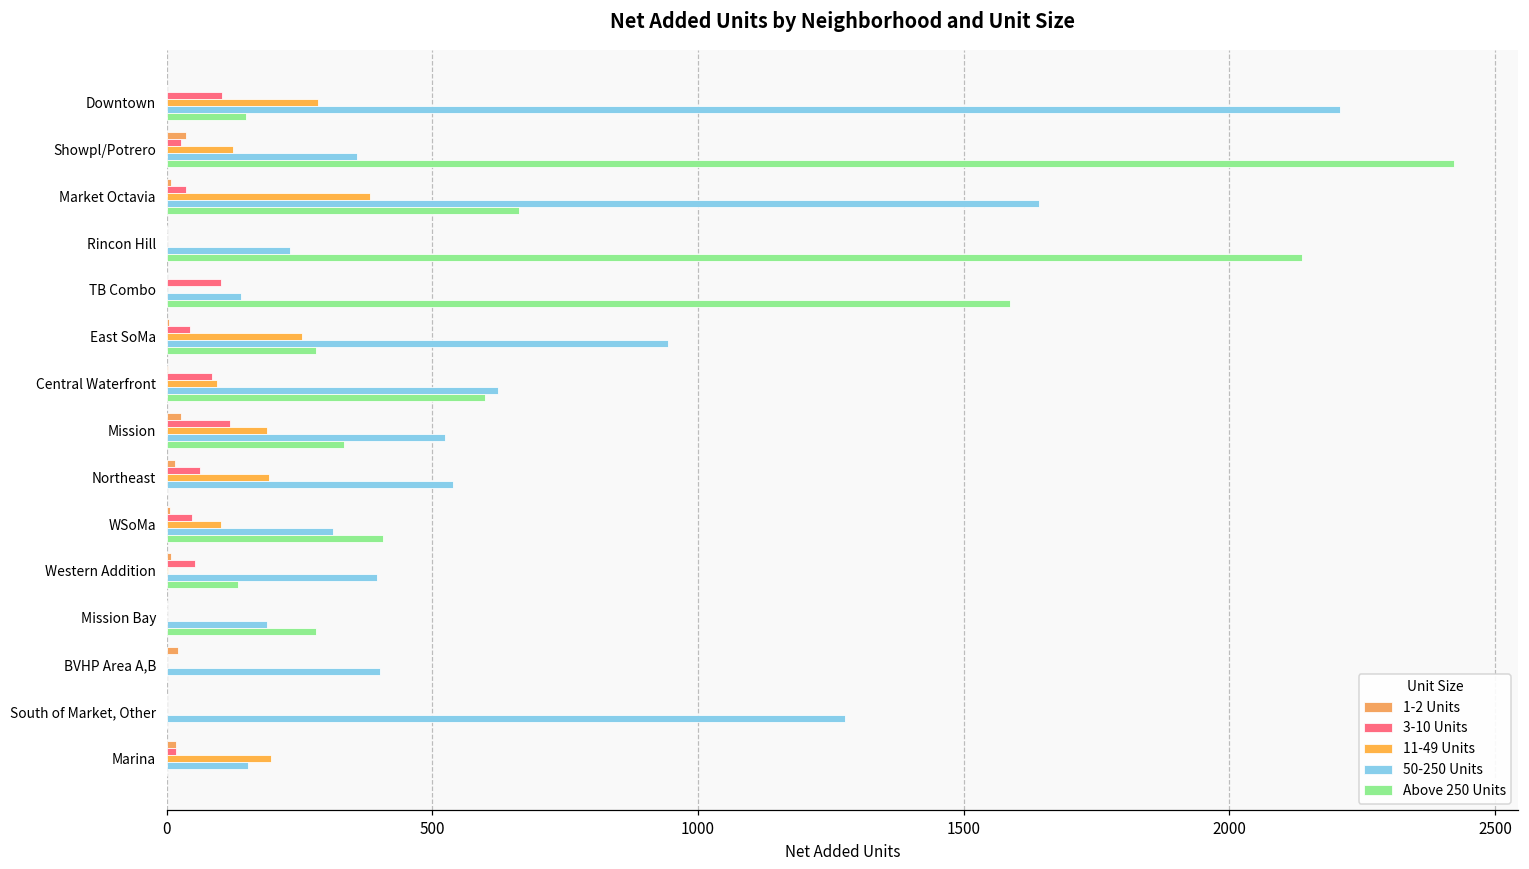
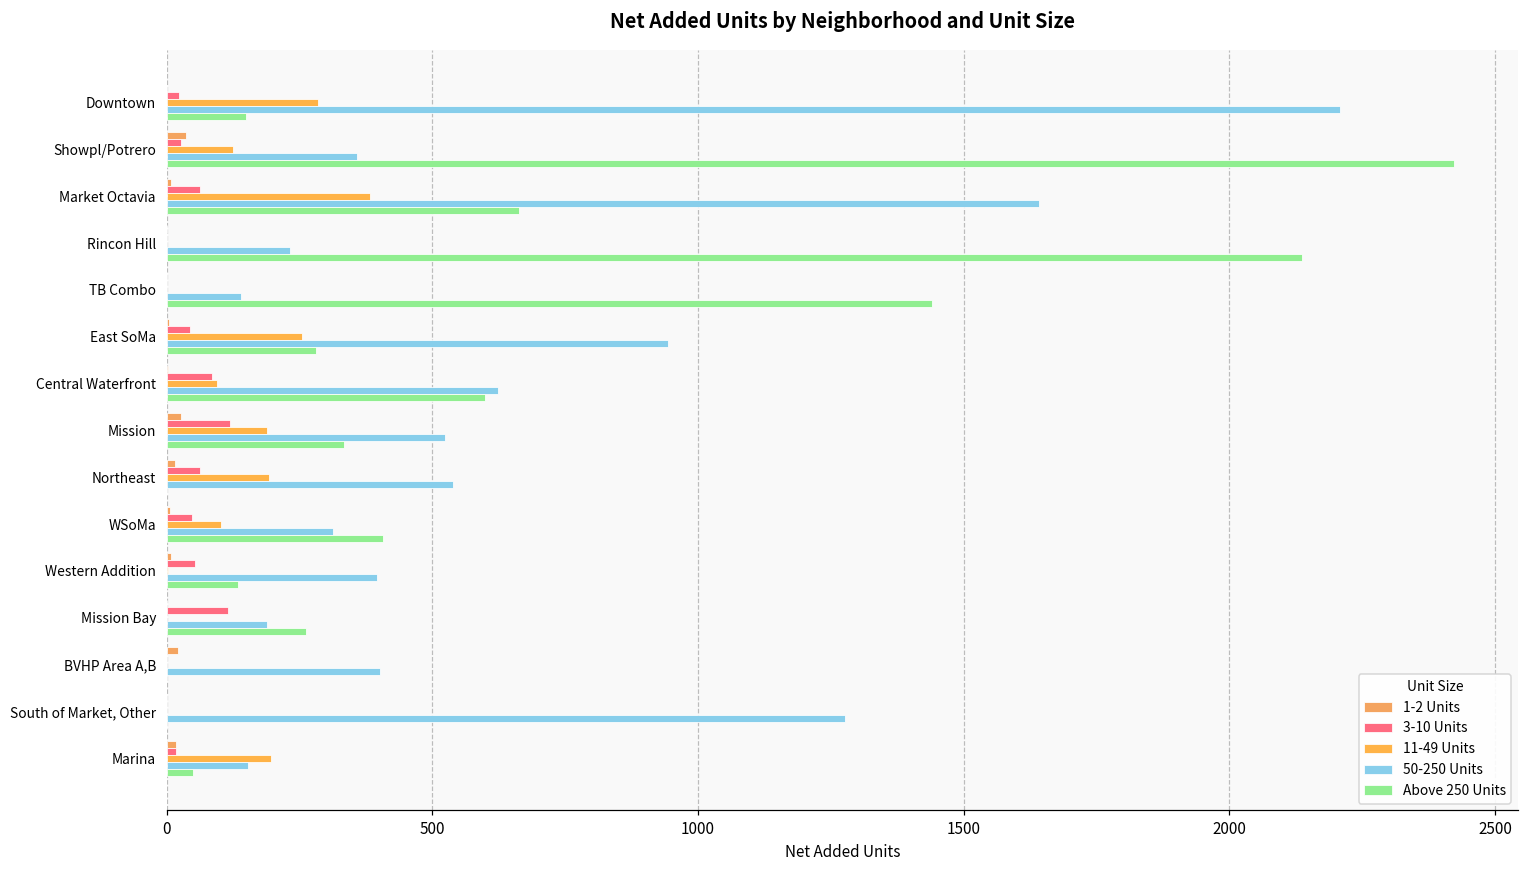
  {
    "3-10 Units": {
-     "Downtown": 100,
+     "Downtown": 20,
      "Showpl/Potrero": 30,
-     "Market Octavia": 40,
+     "Market Octavia": 60,
      "Rincon Hill": 0,
-     "TB Combo": 100,
+     "TB Combo": 0,
      "East SoMa": 40,
      "Central Waterfront": 90,
      "Mission": 120,
      "Northeast": 60,
      "WSoMa": 50,
      "Western Addition": 50,
-     "Mission Bay": 0,
+     "Mission Bay": 120,
      "BVHP Area A,B": 0,
      "South of Market, Other": 0,
      "Marina": 20
    },
    "50-250 Units": {
      "Downtown": 2210,
      "Showpl/Potrero": 360,
      "Market Octavia": 1640,
      "Rincon Hill": 230,
      "TB Combo": 140,
      "East SoMa": 940,
      "Central Waterfront": 620,
      "Mission": 520,
      "Northeast": 540,
      "WSoMa": 310,
      "Western Addition": 400,
      "Mission Bay": 190,
      "BVHP Area A,B": 400,
      "South of Market, Other": 1280,
      "Marina": 150
    },
    "Above 250 Units": {
      "Downtown": 150,
      "Showpl/Potrero": 2420,
      "Market Octavia": 660,
      "Rincon Hill": 2140,
-     "TB Combo": 1590,
+     "TB Combo": 1440,
      "East SoMa": 280,
      "Central Waterfront": 600,
      "Mission": 330,
      "Northeast": 0,
      "WSoMa": 410,
      "Western Addition": 140,
-     "Mission Bay": 280,
+     "Mission Bay": 260,
      "BVHP Area A,B": 0,
      "South of Market, Other": 0,
-     "Marina": 0
+     "Marina": 50
    }
  }
